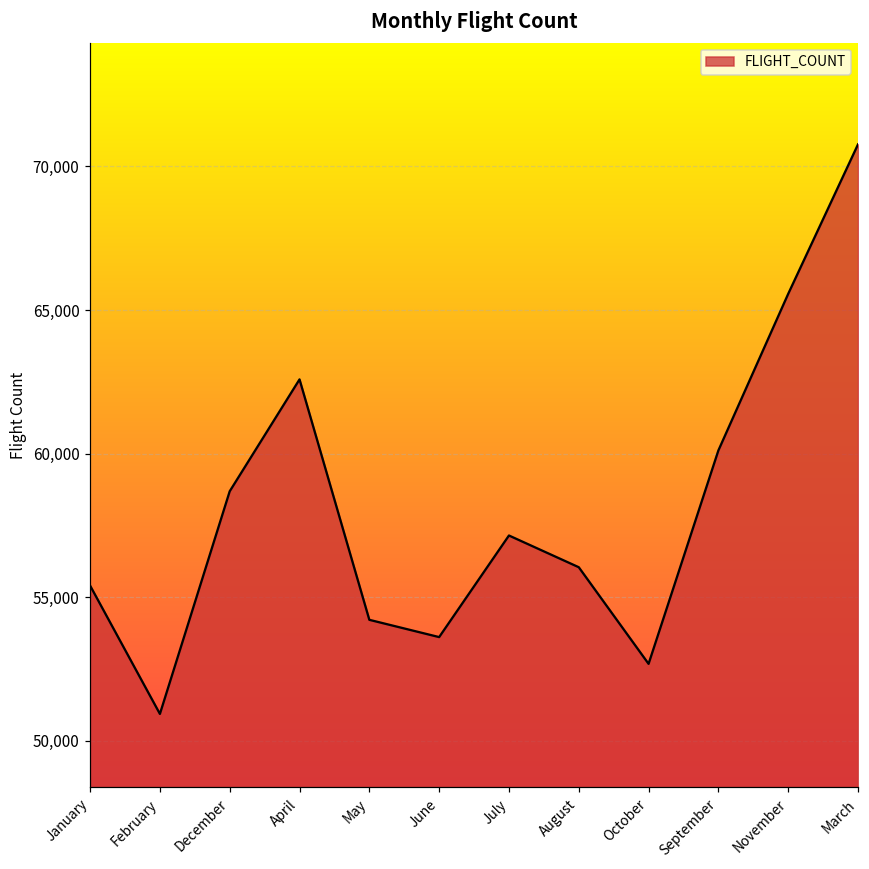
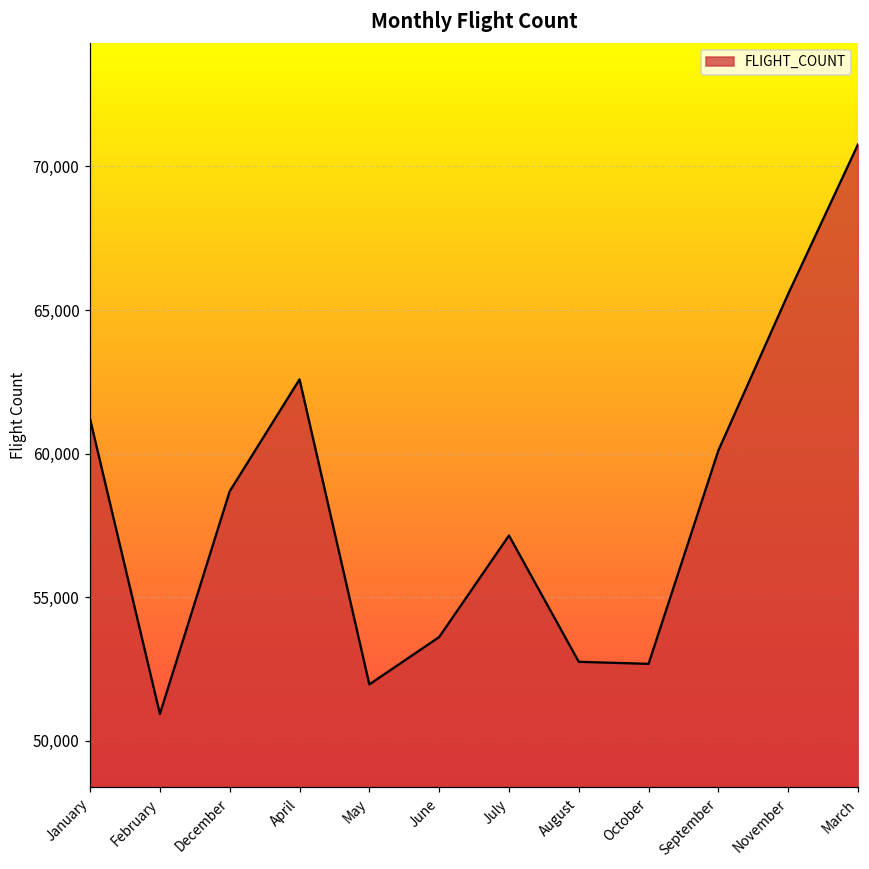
  {
-   "January": "55,400",
+   "January": "61,200",
    "February": "50,900",
    "December": "58,700",
    "April": "62,600",
-   "May": "54,200",
+   "May": "52,000",
    "June": "53,600",
    "July": "57,100",
-   "August": "56,000",
+   "August": "52,700",
    "October": "52,700",
    "September": "60,100",
    "November": "65,600",
    "March": "70,800"
  }
